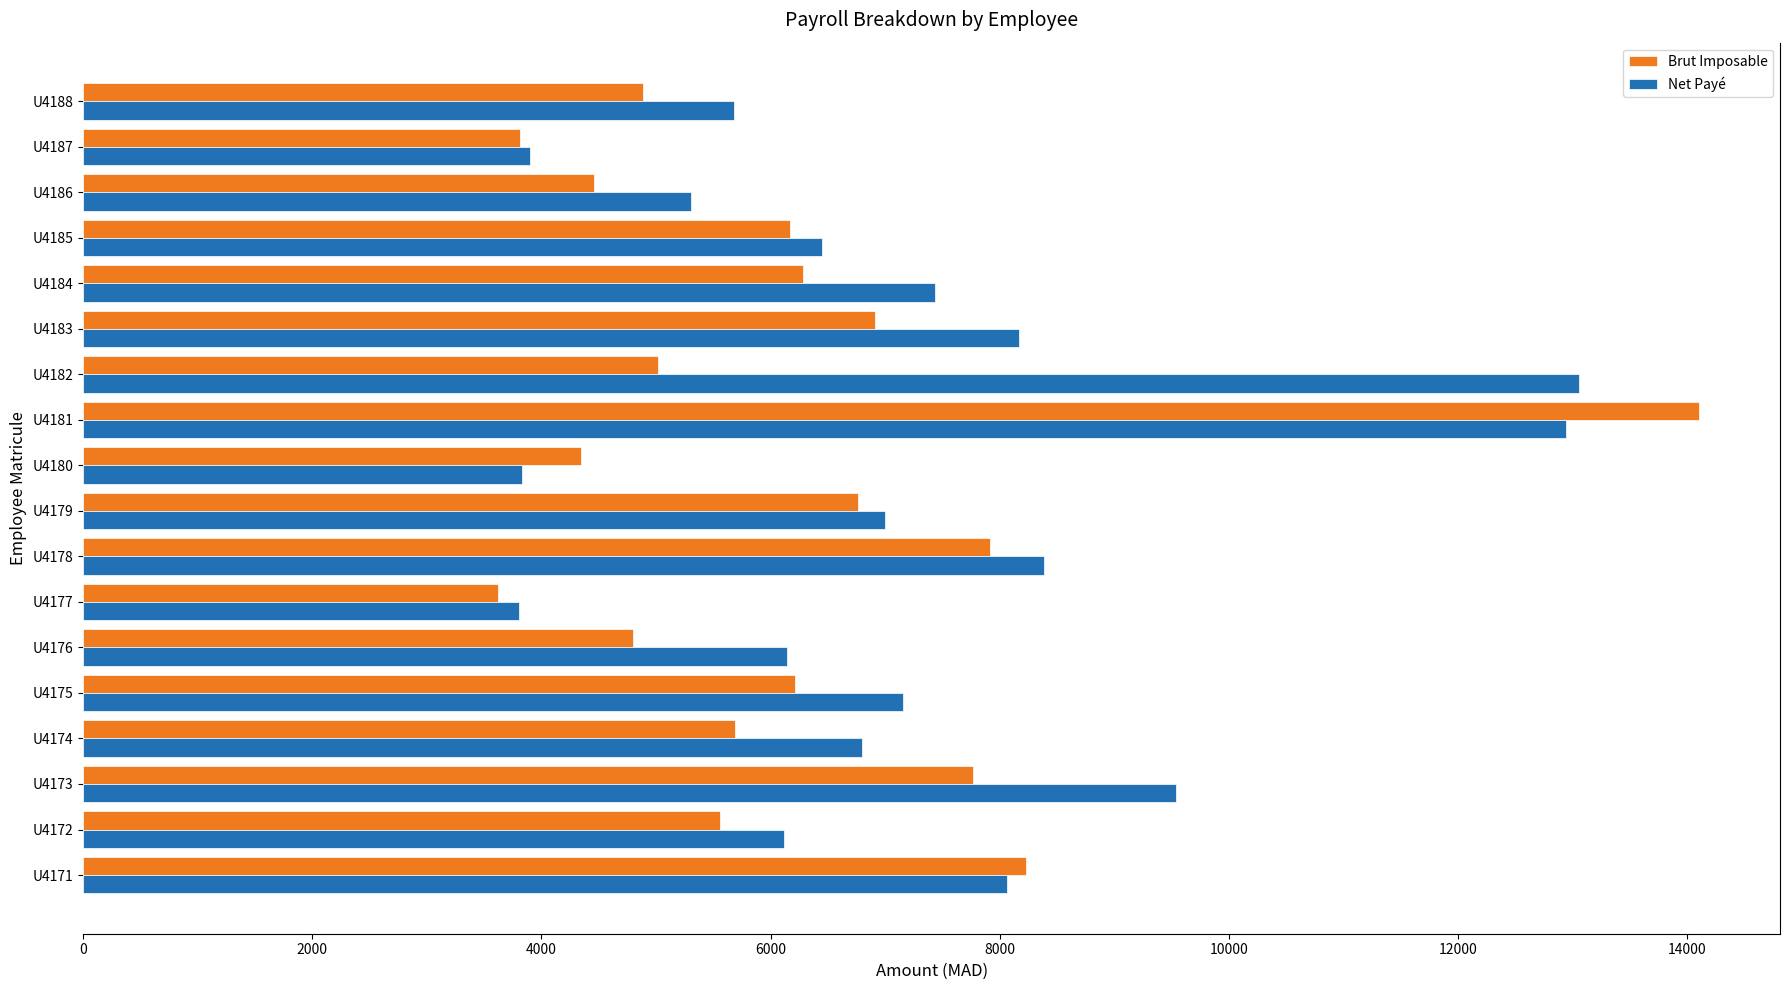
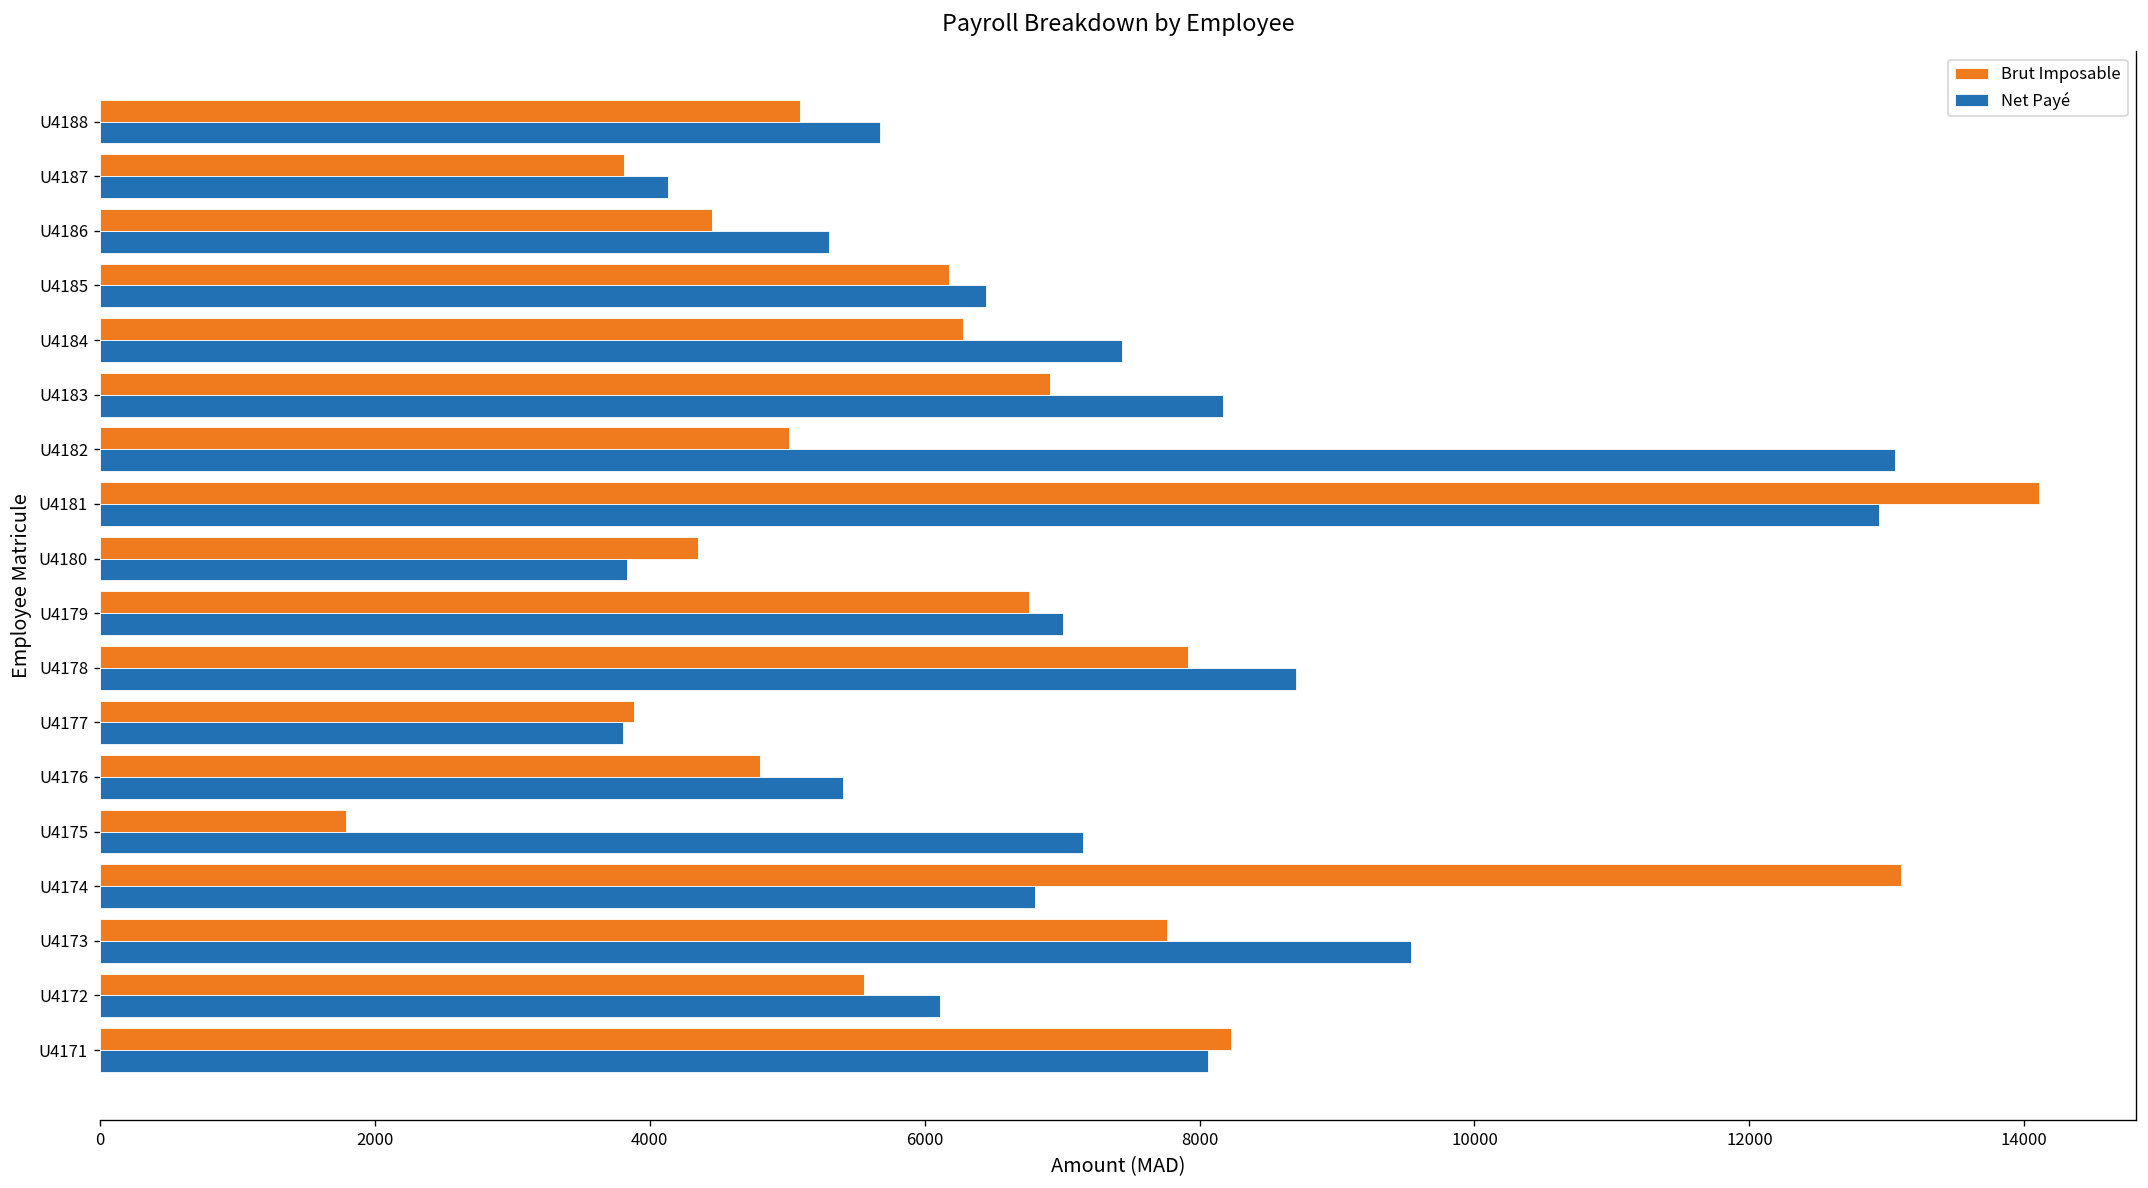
  {
    "Brut Imposable": {
-     "U4188": 4890,
+     "U4188": 5090,
      "U4187": 3810,
      "U4186": 4460,
      "U4185": 6170,
      "U4184": 6280,
      "U4183": 6910,
      "U4182": 5020,
      "U4181": 14110,
      "U4180": 4350,
      "U4179": 6760,
      "U4178": 7910,
-     "U4177": 3630,
+     "U4177": 3880,
      "U4176": 4800,
-     "U4175": 6210,
-     "U4174": 5690,
+     "U4175": 1790,
+     "U4174": 13110,
      "U4173": 7760,
      "U4172": 5560,
      "U4171": 8230
    },
    "Net Payé": {
      "U4188": 5680,
-     "U4187": 3900,
+     "U4187": 4140,
      "U4186": 5310,
      "U4185": 6450,
      "U4184": 7440,
      "U4183": 8170,
      "U4182": 13060,
      "U4181": 12940,
      "U4180": 3840,
      "U4179": 7000,
-     "U4178": 8390,
+     "U4178": 8700,
      "U4177": 3810,
-     "U4176": 6140,
+     "U4176": 5410,
      "U4175": 7150,
      "U4174": 6800,
      "U4173": 9540,
      "U4172": 6110,
      "U4171": 8060
    }
  }
